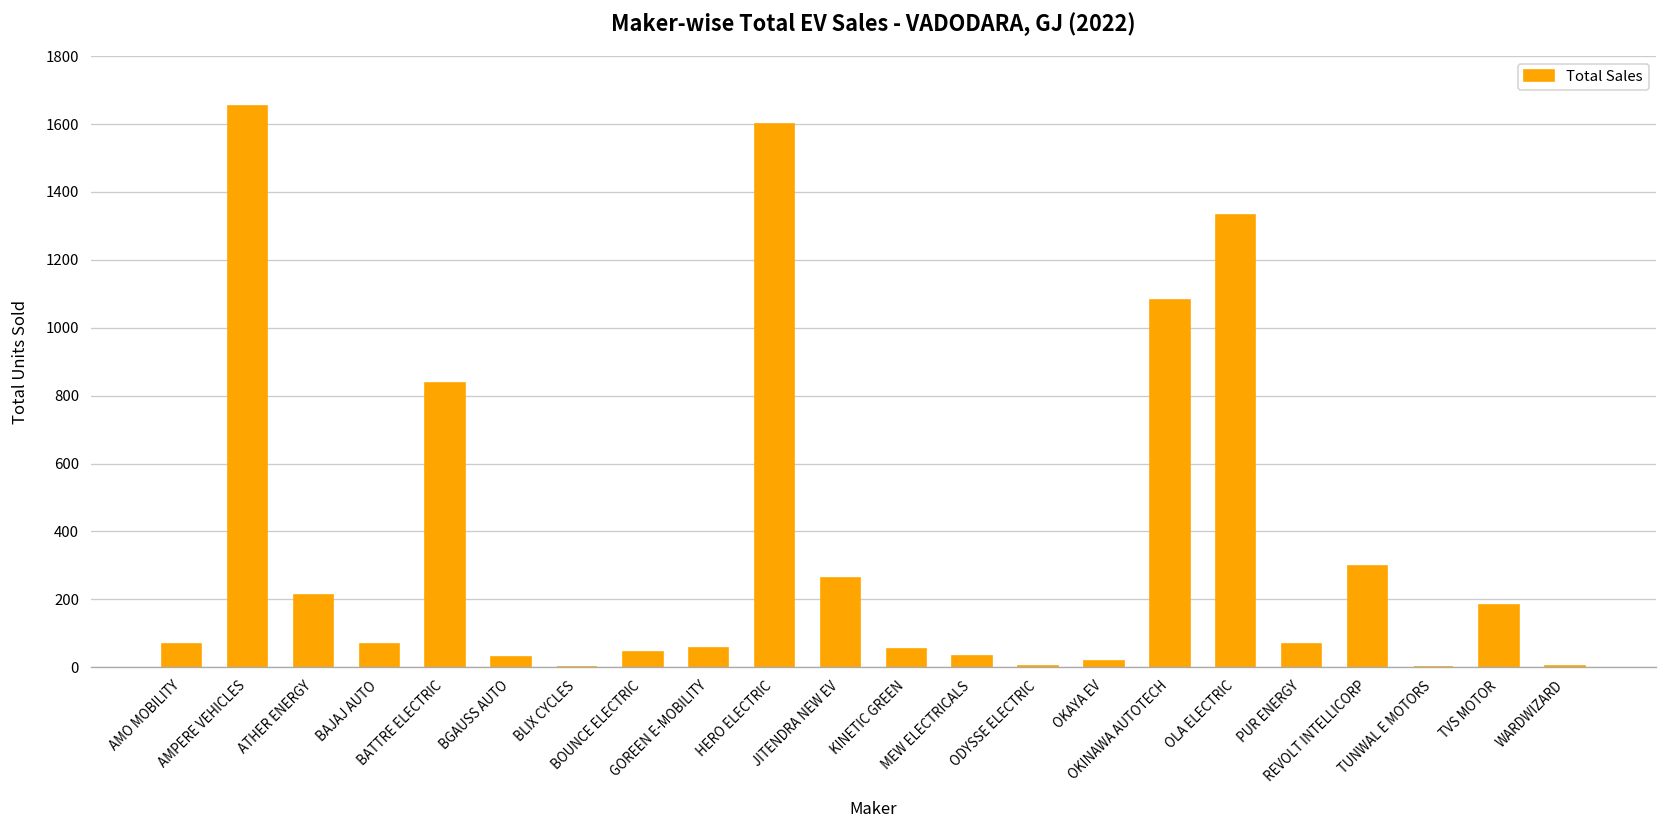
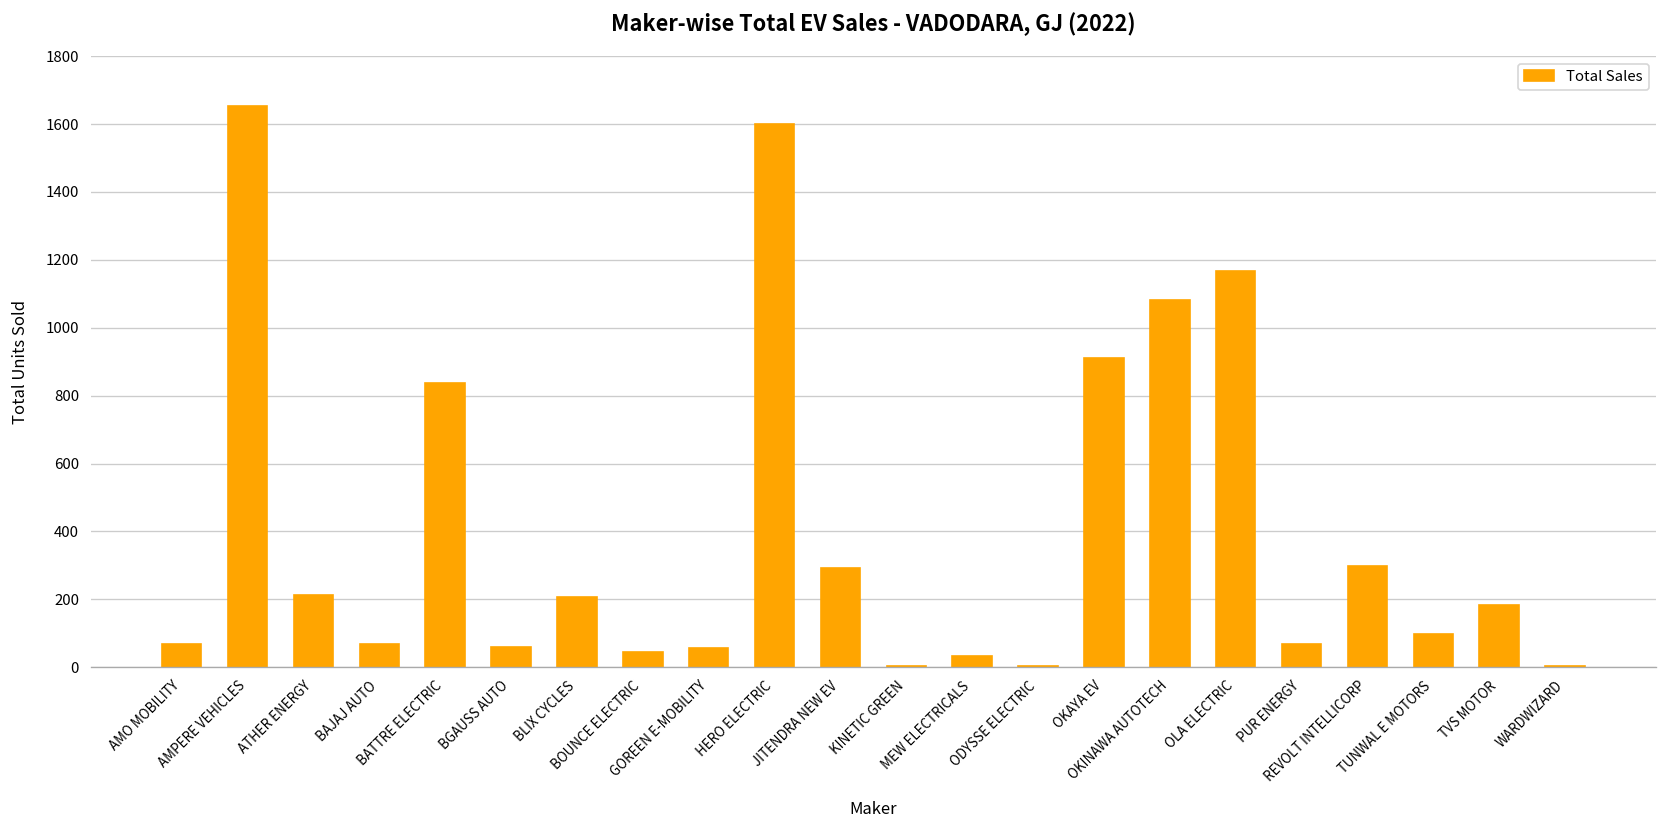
  {
    "AMO MOBILITY": 70,
    "AMPERE VEHICLES": 1650,
    "ATHER ENERGY": 210,
    "BAJAJ AUTO": 70,
    "BATTRE ELECTRIC": 840,
-   "BGAUSS AUTO": 30,
-   "BLIX CYCLES": 0,
+   "BGAUSS AUTO": 60,
+   "BLIX CYCLES": 210,
    "BOUNCE ELECTRIC": 50,
    "GOREEN E-MOBILITY": 60,
    "HERO ELECTRIC": 1600,
-   "JITENDRA NEW EV": 260,
-   "KINETIC GREEN": 60,
+   "JITENDRA NEW EV": 290,
+   "KINETIC GREEN": 0,
    "MEW ELECTRICALS": 30,
-   "OKAYA EV": 20,
+   "OKAYA EV": 910,
    "OKINAWA AUTOTECH": 1080,
-   "OLA ELECTRIC": 1330,
+   "OLA ELECTRIC": 1170,
    "PUR ENERGY": 70,
    "REVOLT INTELLICORP": 300,
-   "TUNWAL E MOTORS": 0,
+   "TUNWAL E MOTORS": 100,
    "TVS MOTOR": 180
  }
